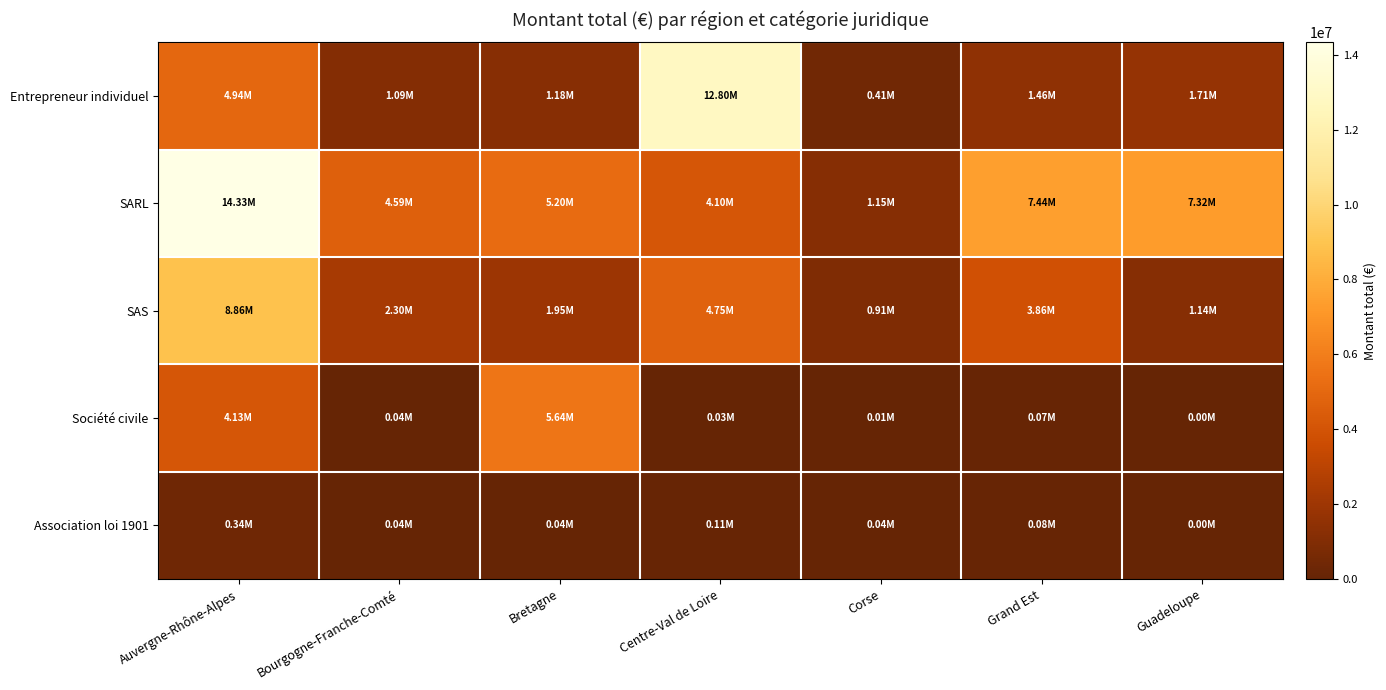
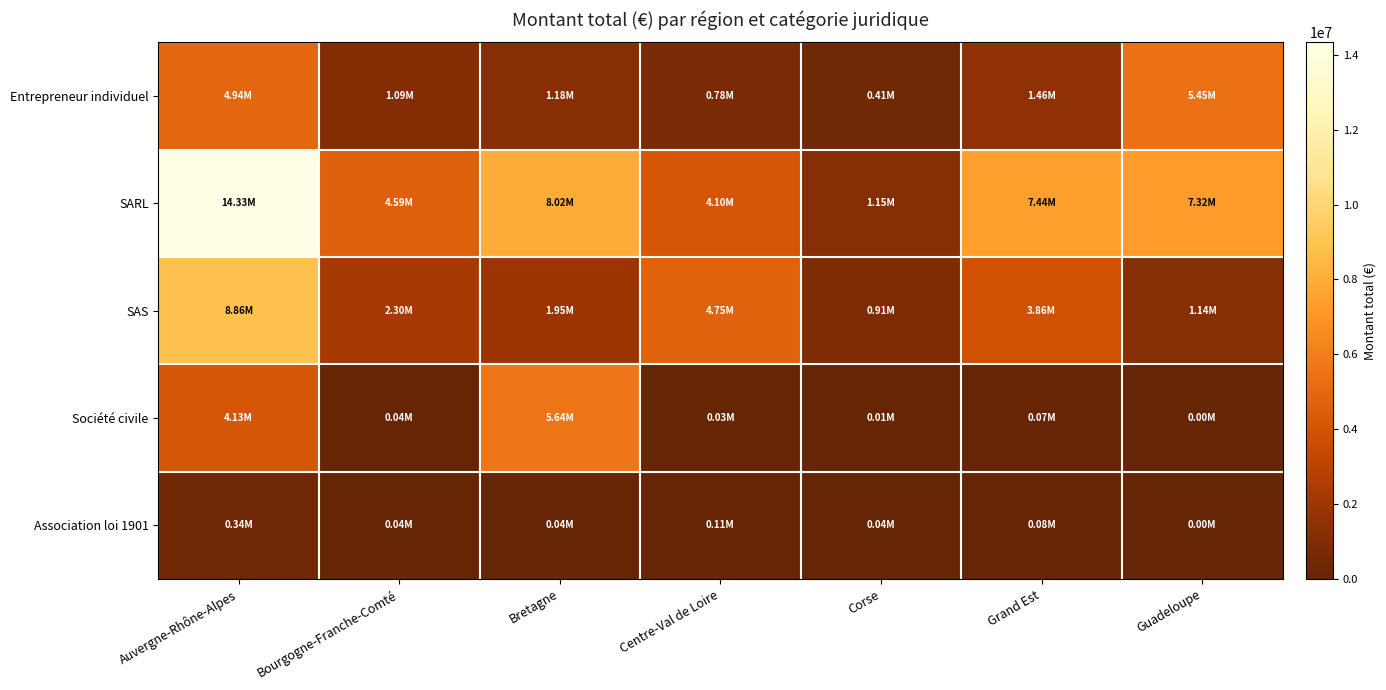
  {
    "Entrepreneur individuel": {
      "Auvergne-Rhône-Alpes": "4.94M",
      "Bourgogne-Franche-Comté": "1.09M",
      "Bretagne": "1.18M",
-     "Centre-Val de Loire": "12.80M",
+     "Centre-Val de Loire": "0.78M",
      "Corse": "0.41M",
      "Grand Est": "1.46M",
-     "Guadeloupe": "1.71M"
+     "Guadeloupe": "5.45M"
    },
    "SARL": {
      "Auvergne-Rhône-Alpes": "14.33M",
      "Bourgogne-Franche-Comté": "4.59M",
-     "Bretagne": "5.20M",
+     "Bretagne": "8.02M",
      "Centre-Val de Loire": "4.10M",
      "Corse": "1.15M",
      "Grand Est": "7.44M",
      "Guadeloupe": "7.32M"
    },
    "SAS": {
      "Auvergne-Rhône-Alpes": "8.86M",
      "Bourgogne-Franche-Comté": "2.30M",
      "Bretagne": "1.95M",
      "Centre-Val de Loire": "4.75M",
      "Corse": "0.91M",
      "Grand Est": "3.86M",
      "Guadeloupe": "1.14M"
    },
    "Société civile": {
      "Auvergne-Rhône-Alpes": "4.13M",
      "Bourgogne-Franche-Comté": "0.04M",
      "Bretagne": "5.64M",
      "Centre-Val de Loire": "0.03M",
      "Corse": "0.01M",
      "Grand Est": "0.07M",
      "Guadeloupe": "0.00M"
    },
    "Association loi 1901": {
      "Auvergne-Rhône-Alpes": "0.34M",
      "Bourgogne-Franche-Comté": "0.04M",
      "Bretagne": "0.04M",
      "Centre-Val de Loire": "0.11M",
      "Corse": "0.04M",
      "Grand Est": "0.08M",
      "Guadeloupe": "0.00M"
    }
  }
